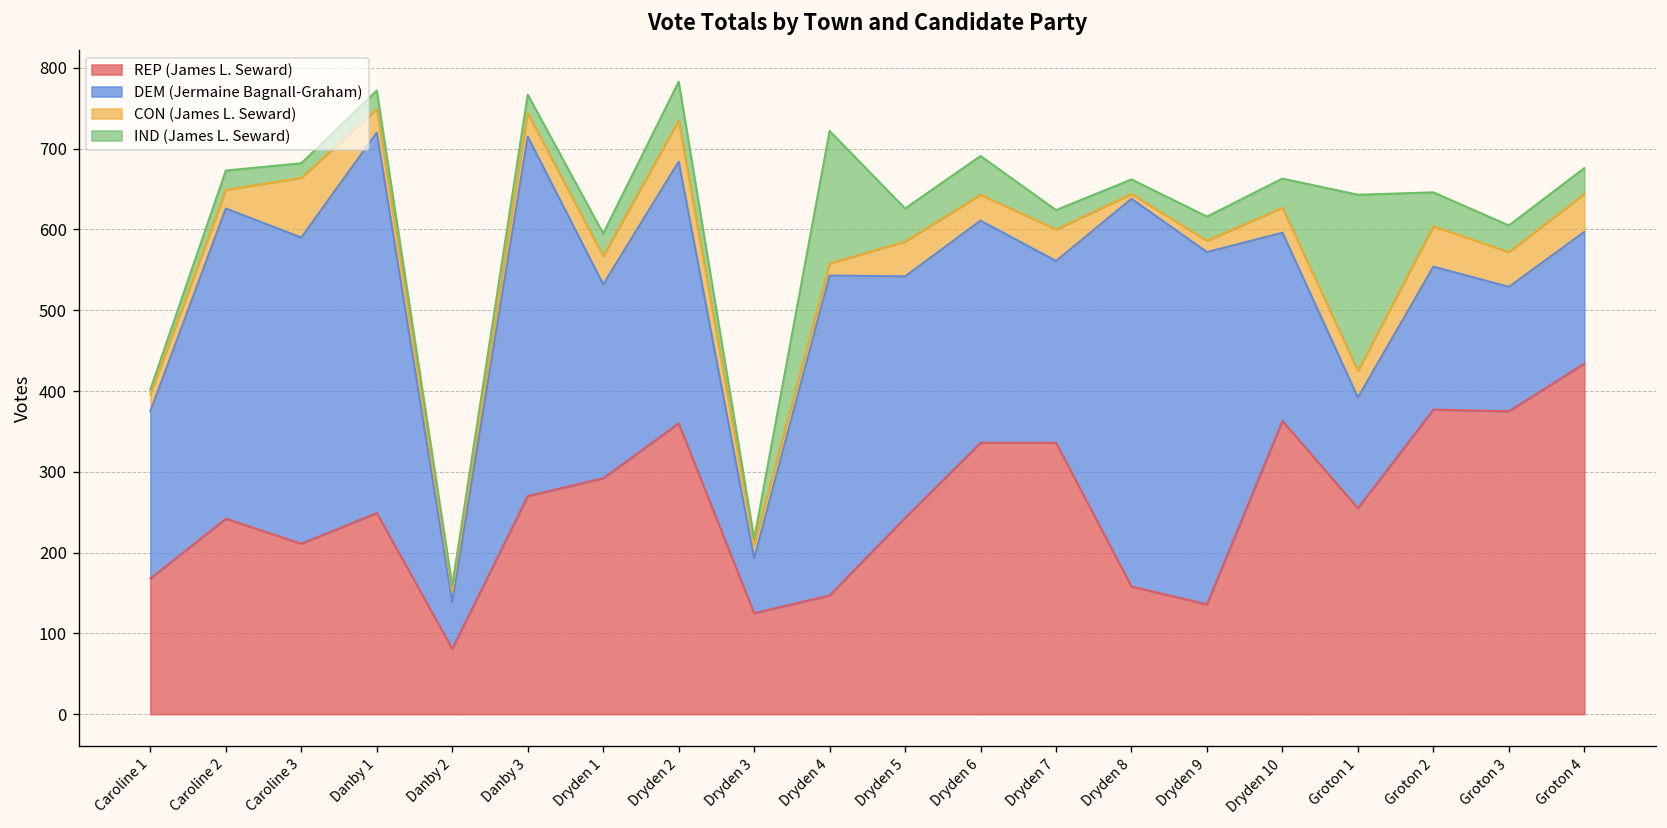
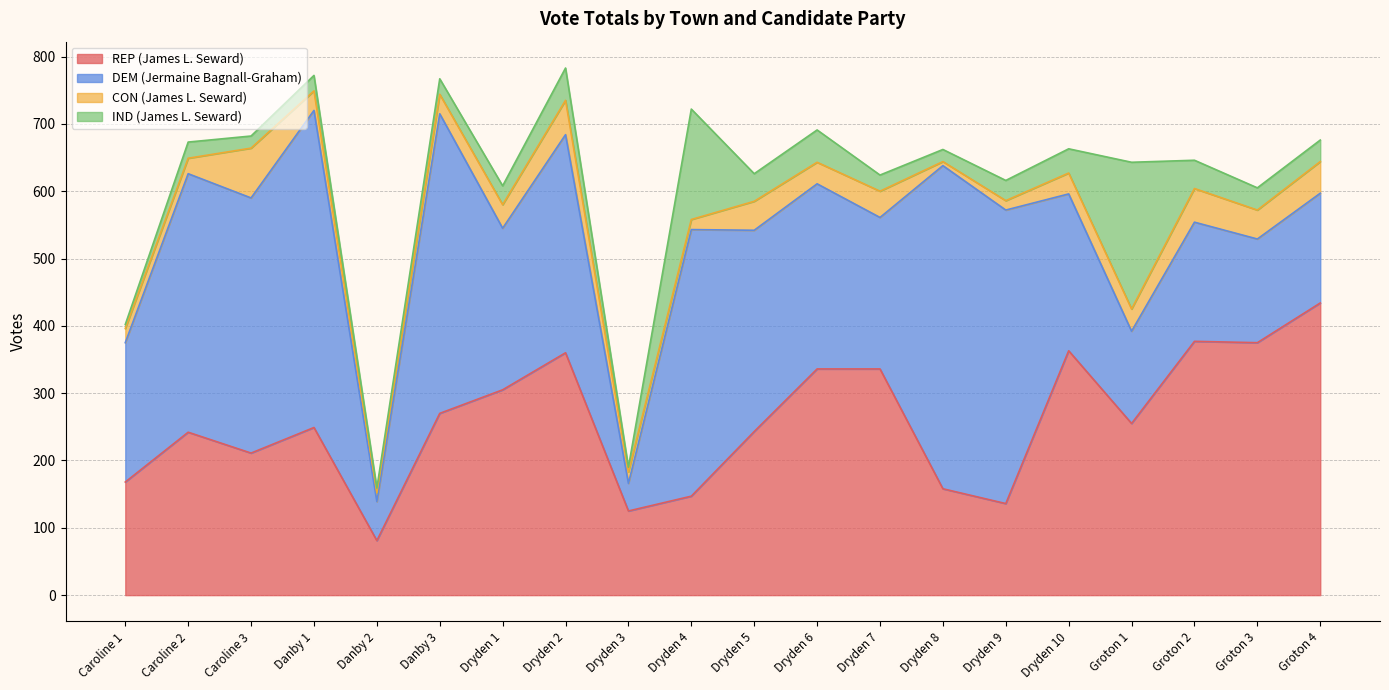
  {
    "REP (James L. Seward)": {
      "Caroline 1": 170,
      "Caroline 2": 240,
      "Caroline 3": 210,
      "Danby 1": 250,
      "Danby 2": 80,
      "Danby 3": 270,
-     "Dryden 1": 290,
+     "Dryden 1": 310,
      "Dryden 2": 360,
      "Dryden 3": 130,
      "Dryden 4": 150,
      "Dryden 5": 240,
      "Dryden 6": 340,
      "Dryden 7": 340,
      "Dryden 8": 160,
      "Dryden 9": 140,
      "Dryden 10": 360,
      "Groton 1": 260,
      "Groton 2": 380,
      "Groton 3": 380,
      "Groton 4": 430
    },
    "DEM (Jermaine Bagnall-Graham)": {
      "Caroline 1": 210,
      "Caroline 2": 380,
      "Caroline 3": 380,
      "Danby 1": 470,
      "Danby 2": 60,
      "Danby 3": 450,
      "Dryden 1": 240,
      "Dryden 2": 320,
-     "Dryden 3": 70,
+     "Dryden 3": 40,
      "Dryden 4": 400,
      "Dryden 5": 300,
      "Dryden 6": 280,
      "Dryden 7": 230,
      "Dryden 8": 480,
      "Dryden 9": 440,
      "Dryden 10": 230,
      "Groton 1": 140,
      "Groton 2": 180,
      "Groton 3": 150,
      "Groton 4": 160
    },
    "CON (James L. Seward)": {
      "Caroline 1": 20,
      "Caroline 2": 20,
      "Caroline 3": 70,
      "Danby 1": 30,
      "Danby 2": 10,
      "Danby 3": 30,
      "Dryden 1": 40,
      "Dryden 2": 50,
      "Dryden 3": 20,
      "Dryden 4": 20,
      "Dryden 5": 40,
      "Dryden 6": 30,
      "Dryden 7": 40,
      "Dryden 8": 10,
      "Dryden 9": 10,
      "Dryden 10": 30,
      "Groton 1": 30,
      "Groton 2": 50,
      "Groton 3": 40,
      "Groton 4": 50
    },
    "IND (James L. Seward)": {
      "Caroline 1": 10,
      "Caroline 2": 20,
      "Caroline 3": 20,
      "Danby 1": 20,
      "Danby 2": 10,
      "Danby 3": 20,
      "Dryden 1": 30,
      "Dryden 2": 50,
      "Dryden 3": 10,
      "Dryden 4": 160,
      "Dryden 5": 40,
      "Dryden 6": 50,
      "Dryden 7": 20,
      "Dryden 8": 20,
      "Dryden 9": 30,
      "Dryden 10": 40,
      "Groton 1": 220,
      "Groton 2": 40,
      "Groton 3": 30,
      "Groton 4": 30
    }
  }
